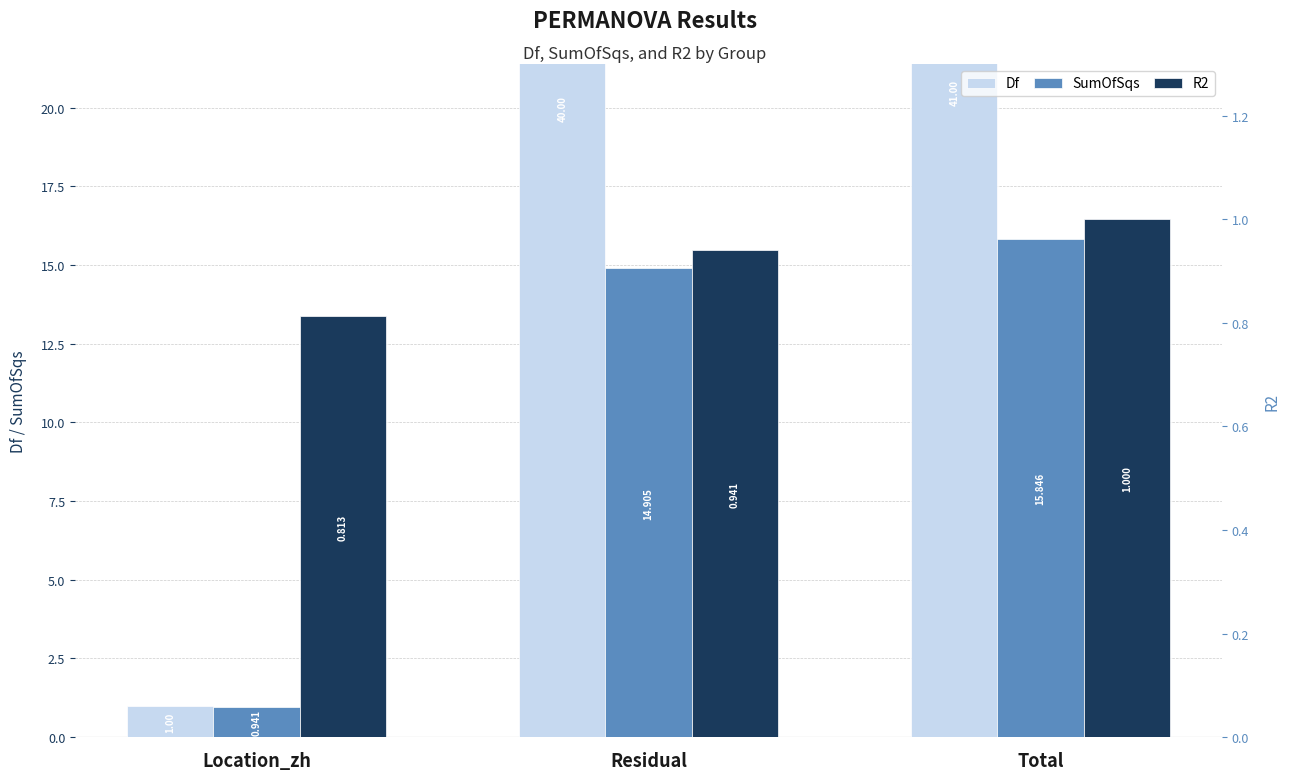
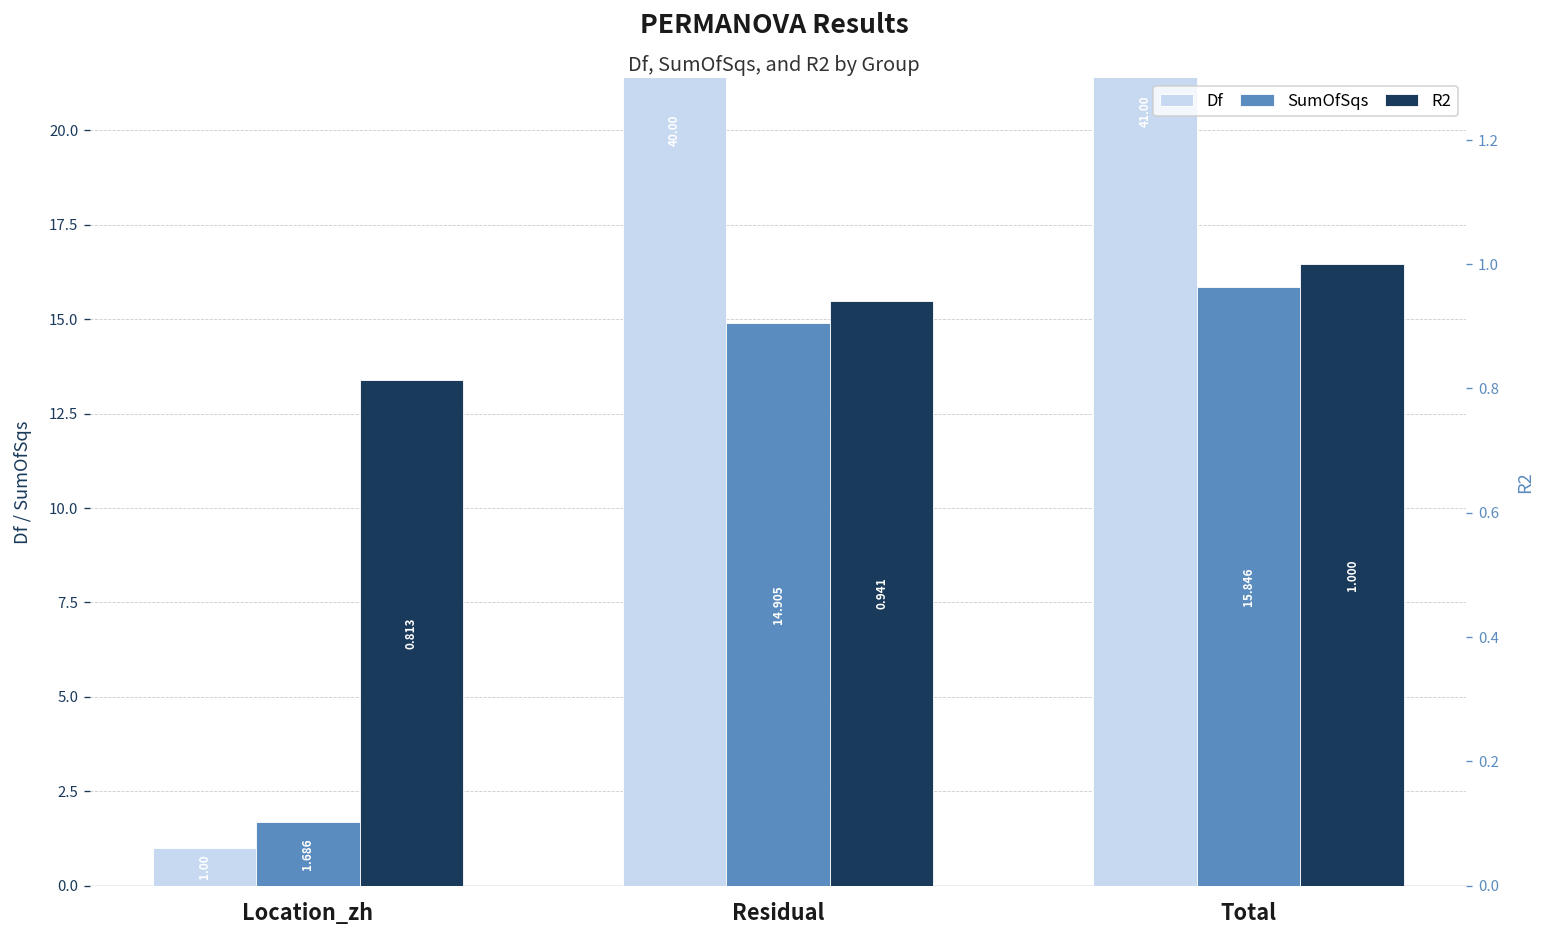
  {
    "Df": {
      "Location_zh": 1.00
    },
    "SumOfSqs": {
-     "Location_zh": 0.941,
+     "Location_zh": 1.686,
      "Residual": 14.905,
      "Total": 15.846
    },
    "R2": {
      "Location_zh": 0.813,
      "Residual": 0.941,
      "Total": 1.000
    }
  }
